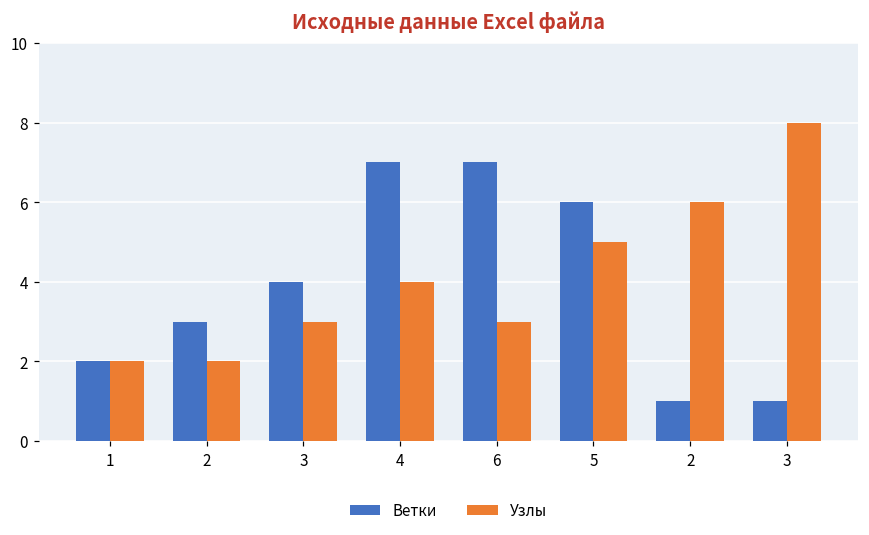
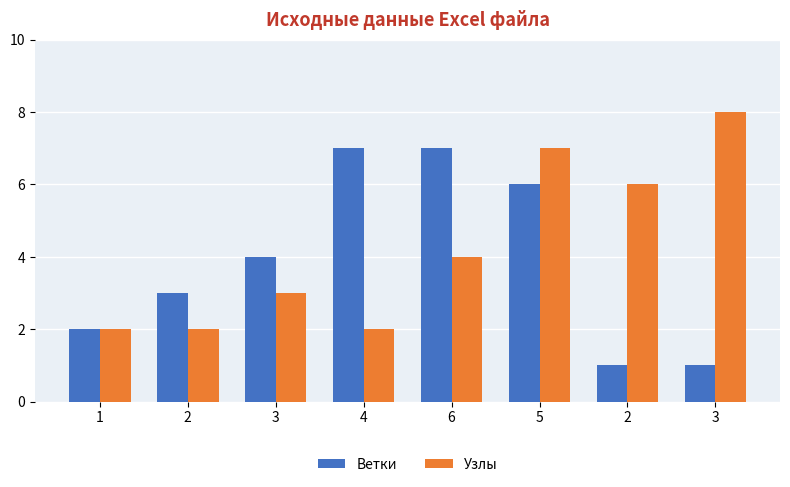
  {
    "Ветки": {
      "1": 2,
      "4": 7,
      "6": 7,
      "5": 6
    },
    "Узлы": {
      "1": 2,
-     "4": 4,
-     "6": 3,
-     "5": 5
+     "4": 2,
+     "6": 4,
+     "5": 7
    }
  }
